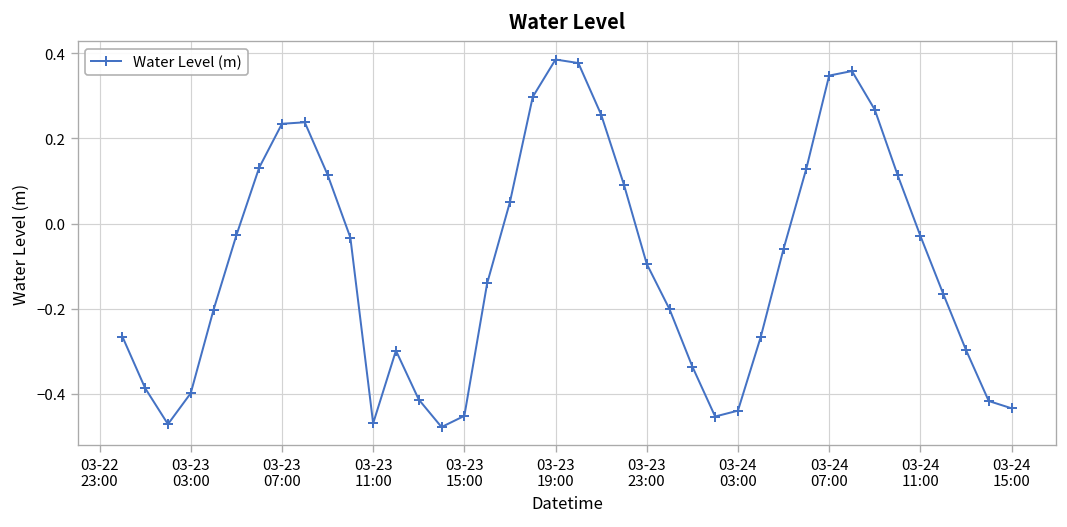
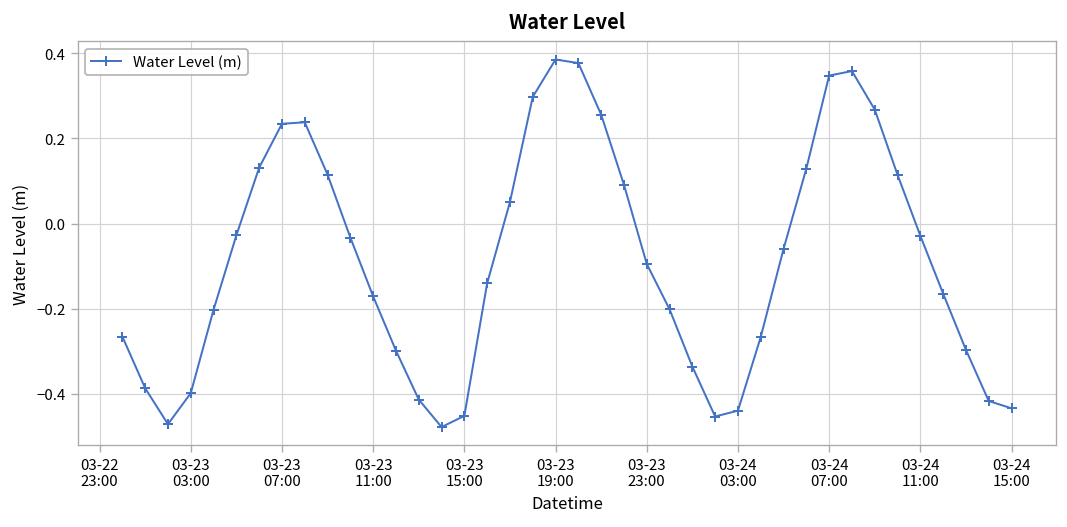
  {
    "03-23 03:00": -0.40,
    "03-23 07:00": 0.23,
-   "03-23 11:00": -0.47,
+   "03-23 11:00": -0.17,
    "03-23 15:00": -0.45,
    "03-23 19:00": 0.39,
    "03-23 23:00": -0.09,
    "03-24 03:00": -0.44,
    "03-24 07:00": 0.35,
    "03-24 11:00": -0.03,
    "03-24 15:00": -0.43
  }
